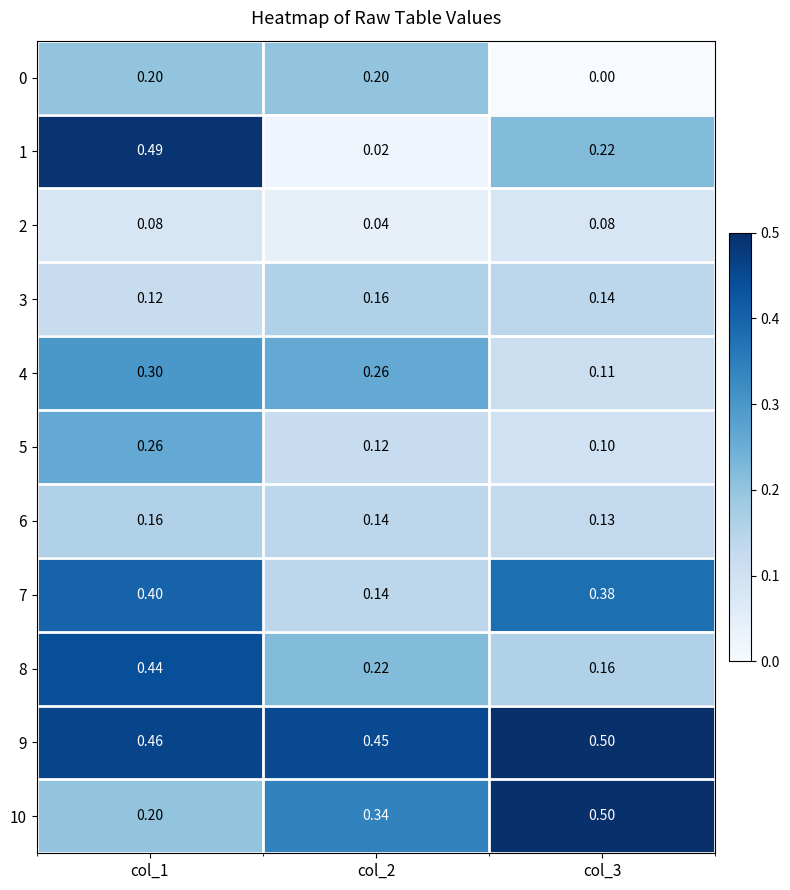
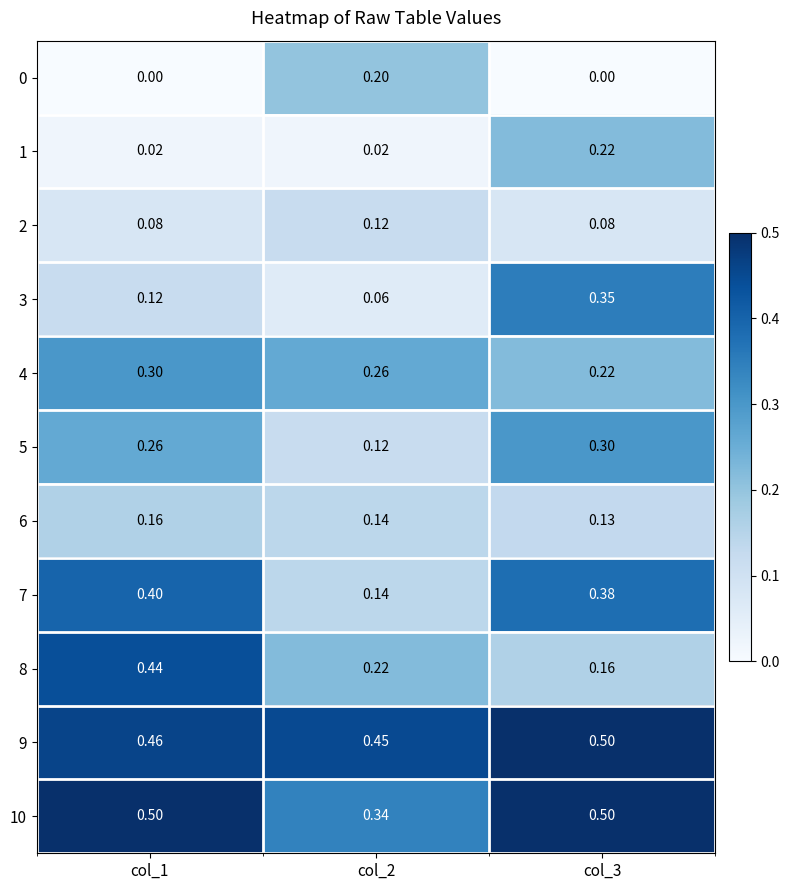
  {
    "0": {
-     "col_1": 0.20,
+     "col_1": 0.00,
      "col_2": 0.20,
      "col_3": 0.00
    },
    "1": {
-     "col_1": 0.49,
+     "col_1": 0.02,
      "col_2": 0.02,
      "col_3": 0.22
    },
    "2": {
      "col_1": 0.08,
-     "col_2": 0.04,
+     "col_2": 0.12,
      "col_3": 0.08
    },
    "3": {
      "col_1": 0.12,
-     "col_2": 0.16,
-     "col_3": 0.14
+     "col_2": 0.06,
+     "col_3": 0.35
    },
    "4": {
      "col_1": 0.30,
      "col_2": 0.26,
-     "col_3": 0.11
+     "col_3": 0.22
    },
    "5": {
      "col_1": 0.26,
      "col_2": 0.12,
-     "col_3": 0.10
+     "col_3": 0.30
    },
    "6": {
      "col_1": 0.16,
      "col_2": 0.14,
      "col_3": 0.13
    },
    "7": {
      "col_1": 0.40,
      "col_2": 0.14,
      "col_3": 0.38
    },
    "8": {
      "col_1": 0.44,
      "col_2": 0.22,
      "col_3": 0.16
    },
    "9": {
      "col_1": 0.46,
      "col_2": 0.45,
      "col_3": 0.50
    },
    "10": {
-     "col_1": 0.20,
+     "col_1": 0.50,
      "col_2": 0.34,
      "col_3": 0.50
    }
  }
